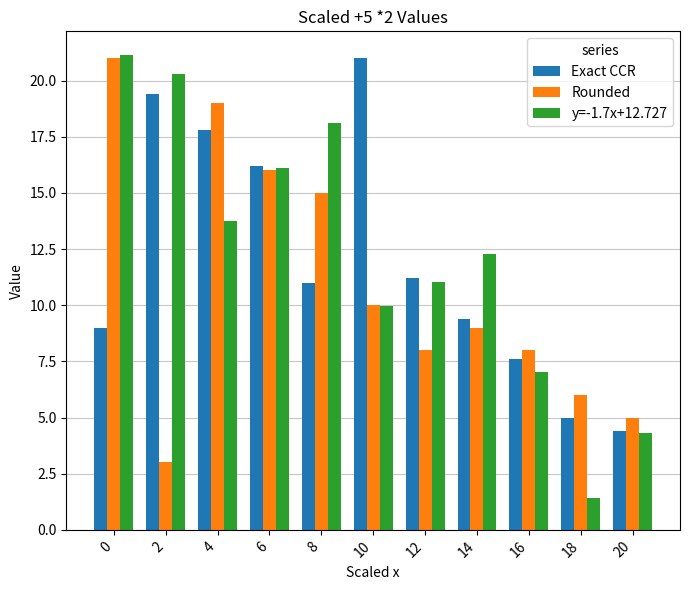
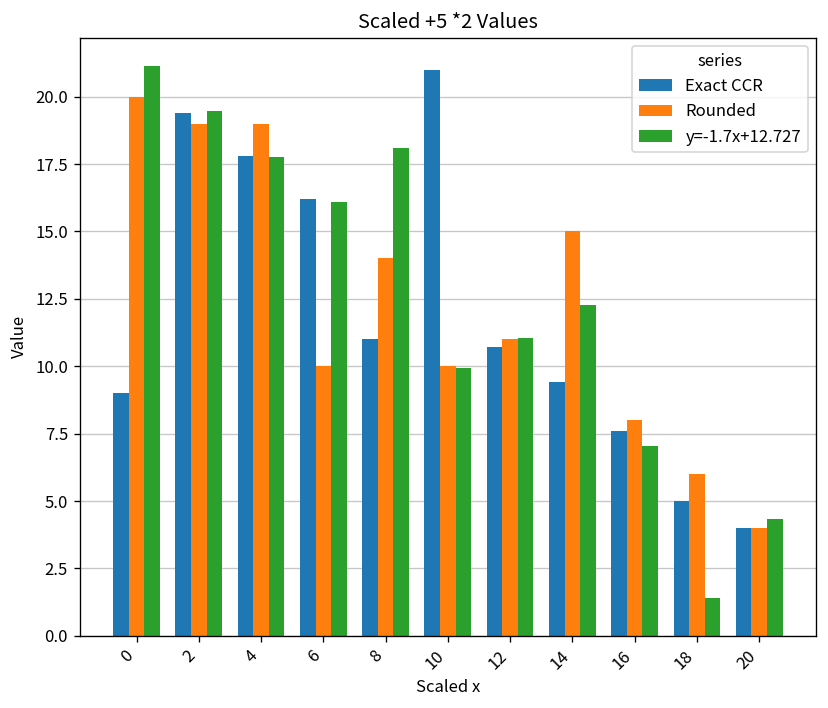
  {
    "Exact CCR": {
      "0": 9.0,
      "2": 19.4,
      "4": 17.8,
      "6": 16.2,
      "8": 11.0,
      "10": 21.0,
-     "12": 11.2,
+     "12": 10.7,
      "14": 9.4,
      "16": 7.6,
      "18": 5.0,
-     "20": 4.4
+     "20": 4.0
    },
    "Rounded": {
-     "0": 21,
-     "2": 3,
+     "0": 20,
+     "2": 19,
      "4": 19,
-     "6": 16,
-     "8": 15,
+     "6": 10,
+     "8": 14,
      "10": 10,
-     "12": 8,
-     "14": 9,
+     "12": 11,
+     "14": 15,
      "16": 8,
      "18": 6,
-     "20": 5
+     "20": 4
    },
    "y=-1.7x+12.727": {
      "0": 21.1,
-     "2": 20.3,
-     "4": 13.8,
+     "2": 19.5,
+     "4": 17.8,
      "6": 16.1,
      "8": 18.1,
      "10": 9.9,
      "12": 11.0,
      "14": 12.3,
      "16": 7.0,
      "18": 1.4,
      "20": 4.3
    }
  }
